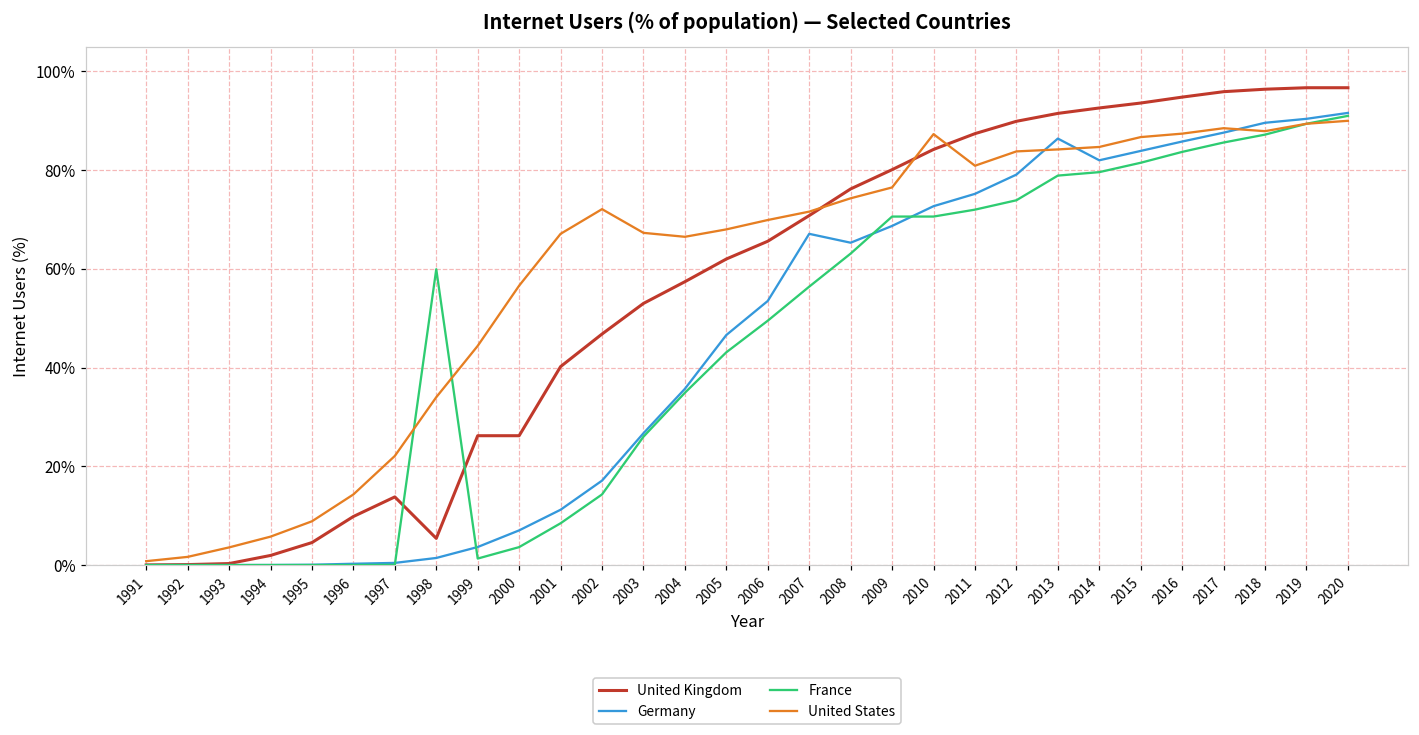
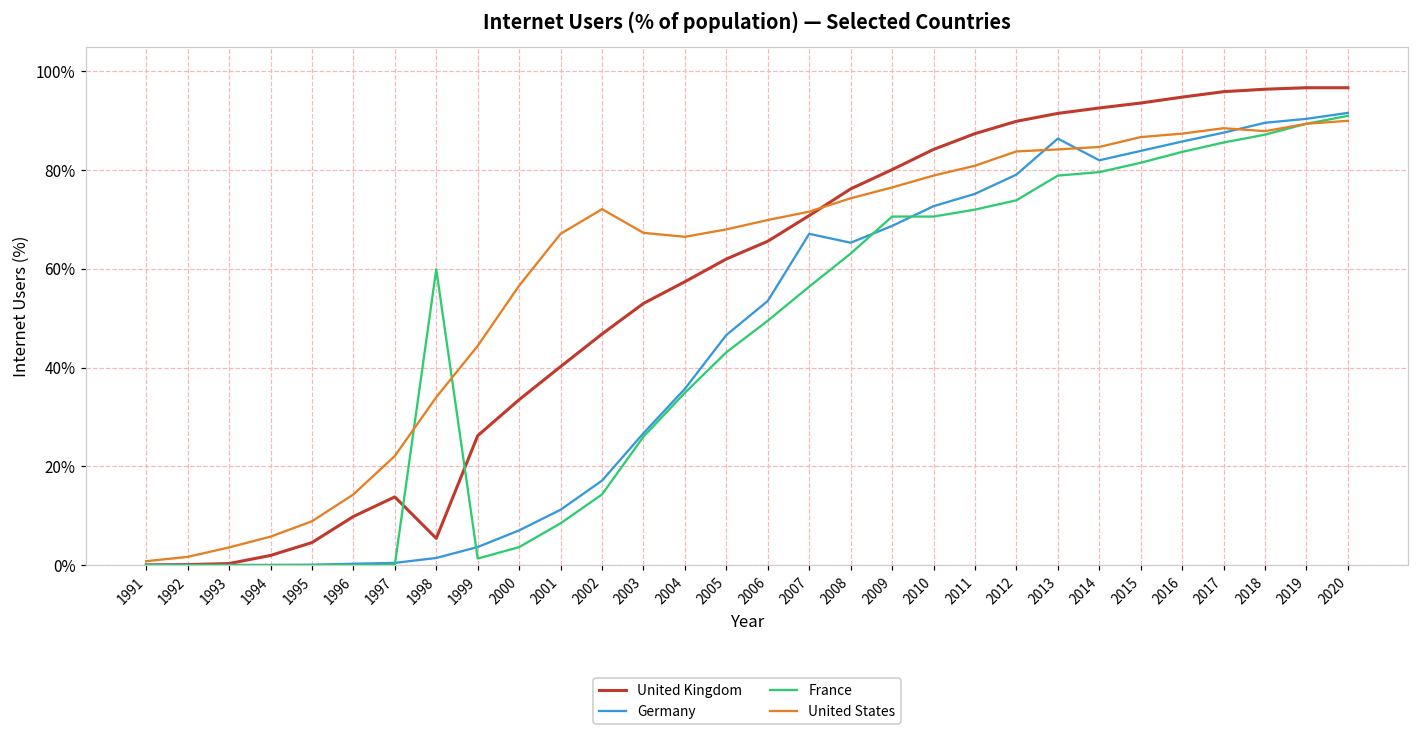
  {
    "United Kingdom": {
      "1994": "2%",
      "1995": "5%",
      "1996": "10%",
      "1997": "14%",
      "1998": "5%",
      "1999": "26%",
-     "2000": "26%",
+     "2000": "34%",
      "2001": "40%",
      "2002": "47%",
      "2003": "53%",
      "2004": "57%",
      "2005": "62%",
      "2006": "66%",
      "2007": "71%",
      "2008": "76%",
      "2009": "80%",
      "2010": "84%",
      "2011": "87%",
      "2012": "90%",
      "2013": "92%",
      "2014": "93%",
      "2015": "94%",
      "2016": "95%",
      "2017": "96%",
      "2018": "96%",
      "2019": "97%",
      "2020": "97%"
    },
    "Germany": {
      "1998": "1%",
      "1999": "4%",
      "2000": "7%",
      "2001": "11%",
      "2002": "17%",
      "2003": "27%",
      "2004": "36%",
      "2005": "47%",
      "2006": "54%",
      "2007": "67%",
      "2008": "65%",
      "2009": "69%",
      "2010": "73%",
      "2011": "75%",
      "2012": "79%",
      "2013": "86%",
      "2014": "82%",
      "2015": "84%",
      "2016": "86%",
      "2017": "88%",
      "2018": "90%",
      "2019": "90%",
      "2020": "92%"
    },
    "France": {
      "1998": "60%",
      "1999": "1%",
      "2000": "4%",
      "2001": "8%",
      "2002": "14%",
      "2003": "26%",
      "2004": "35%",
      "2005": "43%",
      "2006": "50%",
      "2007": "56%",
      "2008": "63%",
      "2009": "71%",
      "2010": "71%",
      "2011": "72%",
      "2012": "74%",
      "2013": "79%",
      "2014": "80%",
      "2015": "82%",
      "2016": "84%",
      "2017": "86%",
      "2018": "87%",
      "2020": "91%"
    },
    "United States": {
      "1991": "1%",
      "1992": "2%",
      "1993": "4%",
      "1994": "6%",
      "1995": "9%",
      "1996": "14%",
      "1997": "22%",
      "1998": "34%",
      "1999": "44%",
      "2000": "57%",
      "2001": "67%",
      "2002": "72%",
      "2003": "67%",
      "2004": "67%",
      "2005": "68%",
      "2006": "70%",
      "2007": "72%",
      "2008": "74%",
      "2009": "77%",
-     "2010": "87%",
+     "2010": "79%",
      "2011": "81%",
      "2012": "84%",
      "2013": "84%",
      "2014": "85%",
      "2015": "87%",
      "2016": "87%",
      "2017": "89%",
      "2018": "88%",
      "2020": "90%"
    }
  }
